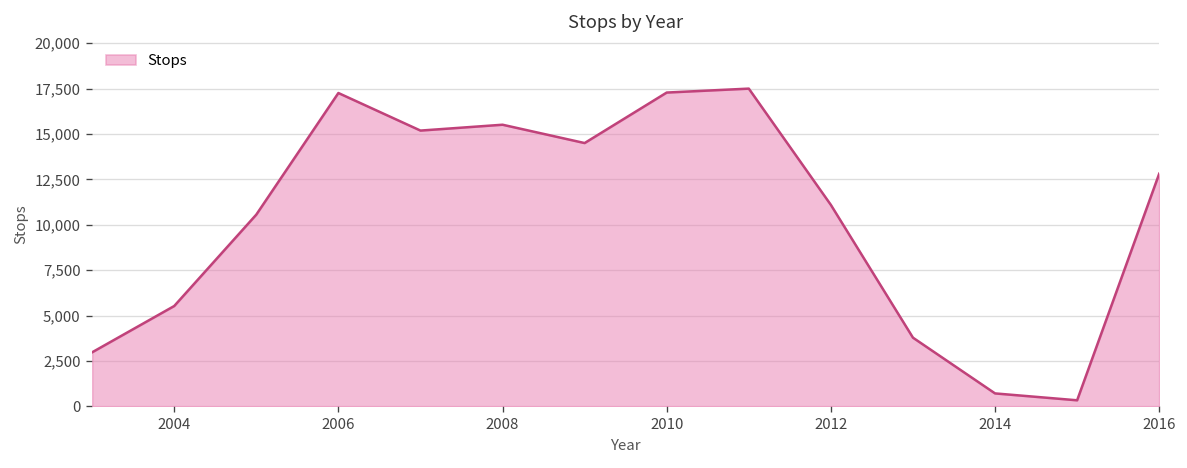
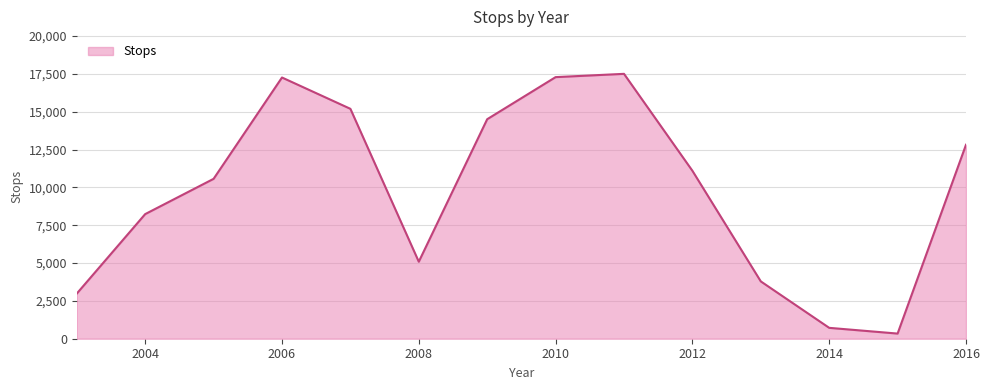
  {
-   "2004": "5,500",
+   "2004": "8,200",
    "2006": "17,300",
-   "2008": "15,500",
+   "2008": "5,100",
    "2010": "17,300",
    "2012": "11,100",
    "2014": "700",
    "2016": "12,800"
  }
